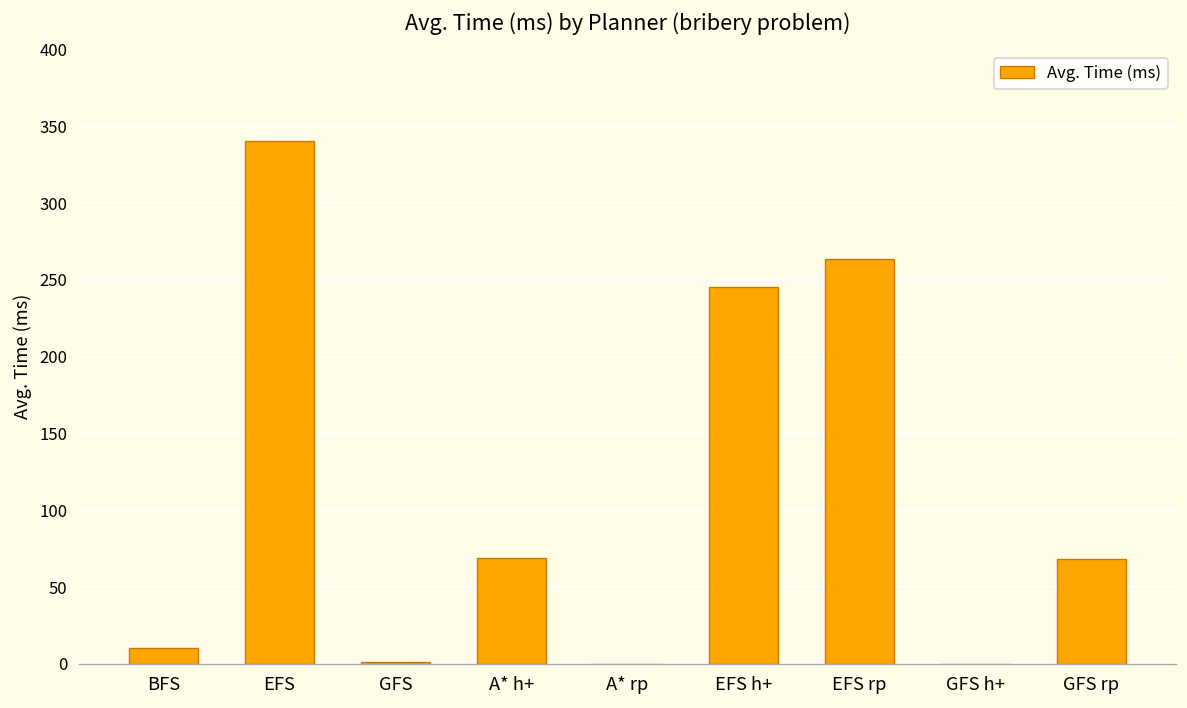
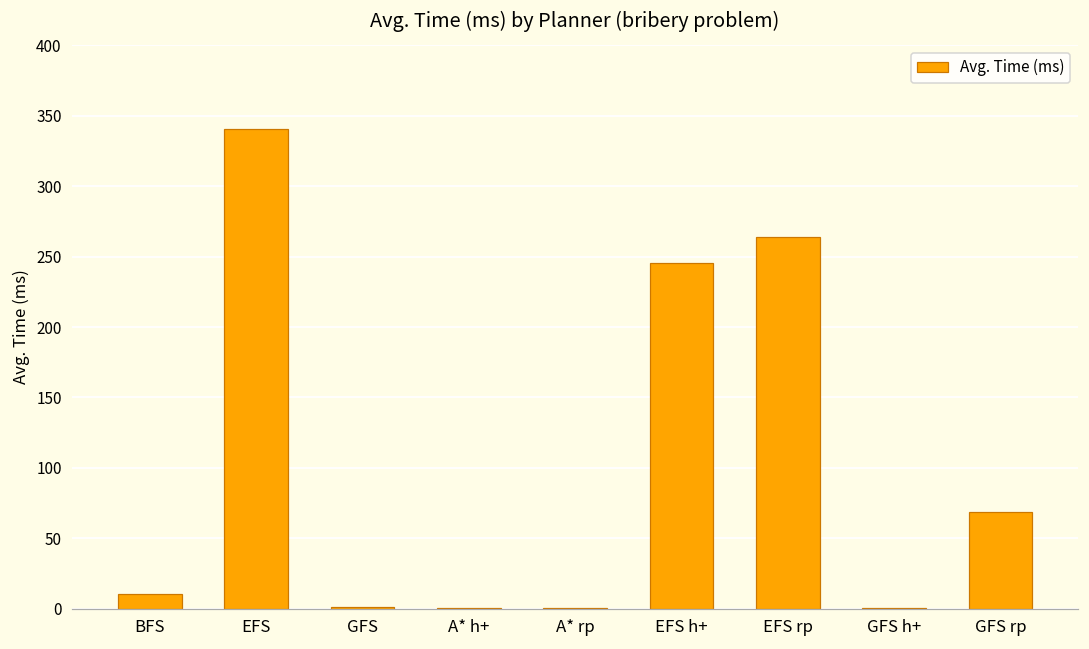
  {
    "BFS": 10,
    "EFS": 341,
-   "A* h+": 69,
+   "A* h+": 0,
    "EFS h+": 245,
    "EFS rp": 264,
    "GFS rp": 69
  }
